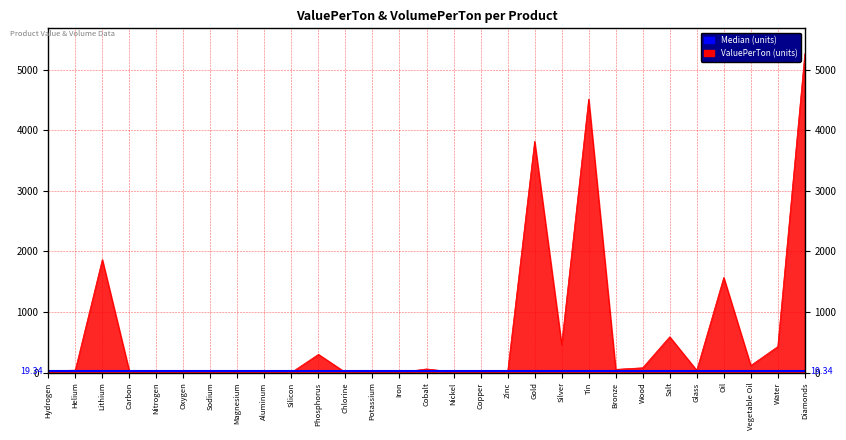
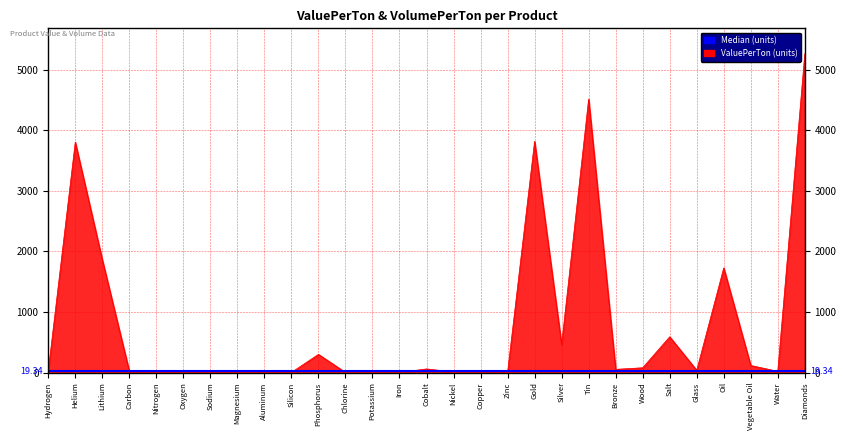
  {
-   "Helium": 0,
+   "Helium": 3800,
    "Lithium": 1900,
    "Carbon": 0,
    "Nitrogen": 0,
    "Oxygen": 0,
    "Sodium": 0,
    "Magnesium": 0,
    "Aluminum": 0,
    "Silicon": 0,
    "Phosphorus": 300,
    "Chlorine": 0,
    "Potassium": 0,
    "Iron": 0,
    "Cobalt": 100,
    "Nickel": 0,
    "Copper": 0,
    "Zinc": 0,
    "Gold": 3800,
    "Silver": 500,
    "Tin": 4500,
    "Bronze": 100,
    "Wood": 100,
    "Salt": 600,
    "Glass": 0,
-   "Oil": 1600,
+   "Oil": 1700,
    "Vegetable Oil": 100,
-   "Water": 400,
+   "Water": 0,
    "Diamonds": 5300
  }
